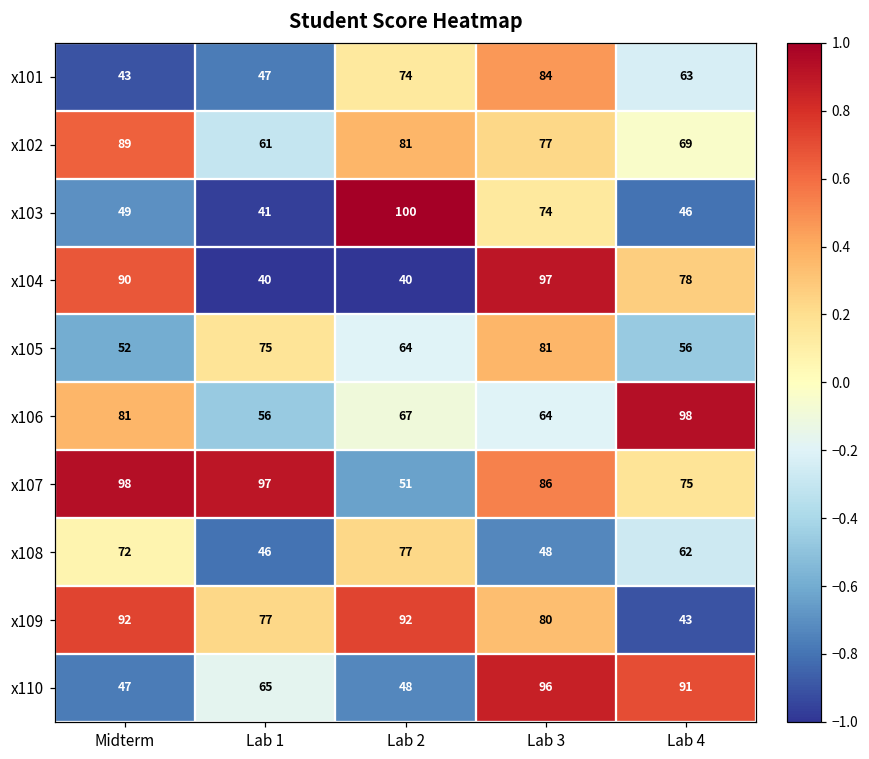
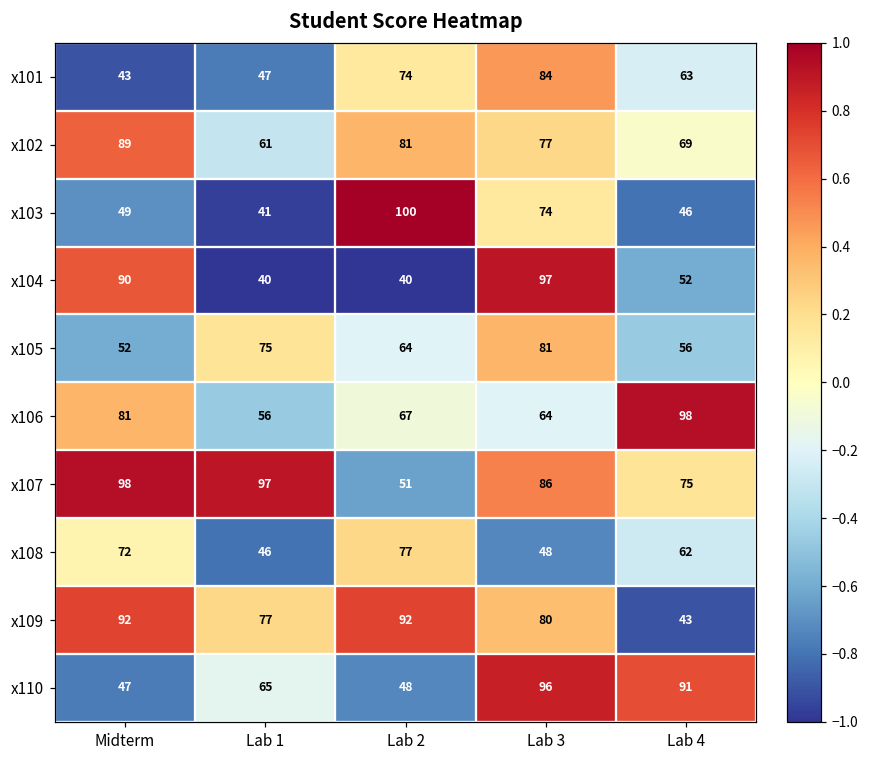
  {
    "x101": {
      "Midterm": 43,
      "Lab 1": 47,
      "Lab 2": 74,
      "Lab 3": 84,
      "Lab 4": 63
    },
    "x102": {
      "Midterm": 89,
      "Lab 1": 61,
      "Lab 2": 81,
      "Lab 3": 77,
      "Lab 4": 69
    },
    "x103": {
      "Midterm": 49,
      "Lab 1": 41,
      "Lab 2": 100,
      "Lab 3": 74,
      "Lab 4": 46
    },
    "x104": {
      "Midterm": 90,
      "Lab 1": 40,
      "Lab 2": 40,
      "Lab 3": 97,
-     "Lab 4": 78
+     "Lab 4": 52
    },
    "x105": {
      "Midterm": 52,
      "Lab 1": 75,
      "Lab 2": 64,
      "Lab 3": 81,
      "Lab 4": 56
    },
    "x106": {
      "Midterm": 81,
      "Lab 1": 56,
      "Lab 2": 67,
      "Lab 3": 64,
      "Lab 4": 98
    },
    "x107": {
      "Midterm": 98,
      "Lab 1": 97,
      "Lab 2": 51,
      "Lab 3": 86,
      "Lab 4": 75
    },
    "x108": {
      "Midterm": 72,
      "Lab 1": 46,
      "Lab 2": 77,
      "Lab 3": 48,
      "Lab 4": 62
    },
    "x109": {
      "Midterm": 92,
      "Lab 1": 77,
      "Lab 2": 92,
      "Lab 3": 80,
      "Lab 4": 43
    },
    "x110": {
      "Midterm": 47,
      "Lab 1": 65,
      "Lab 2": 48,
      "Lab 3": 96,
      "Lab 4": 91
    }
  }
